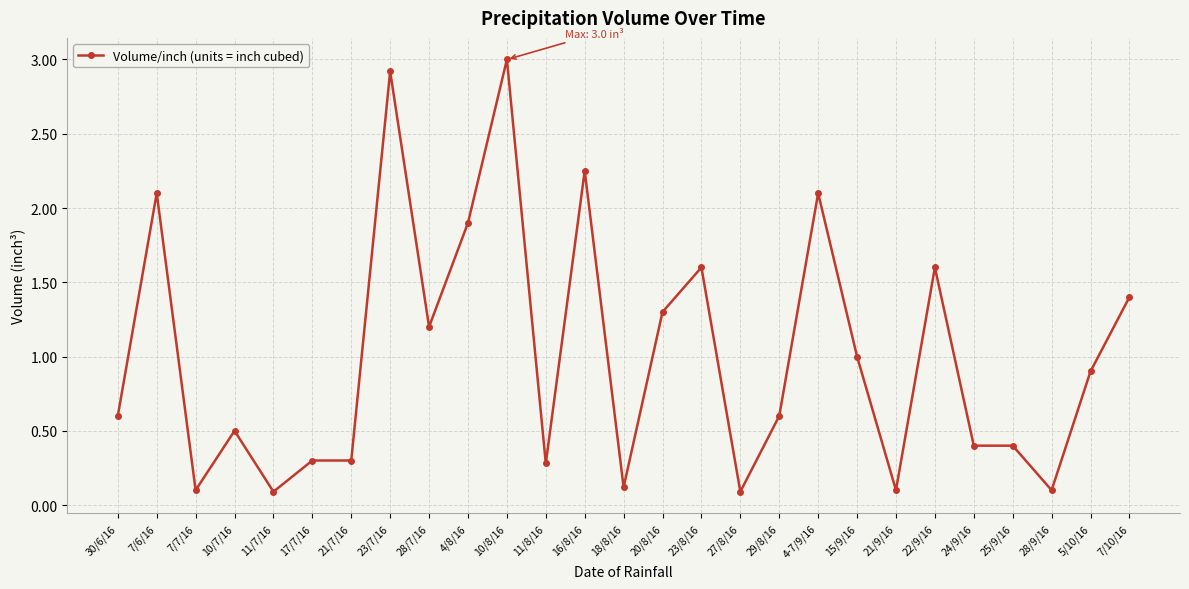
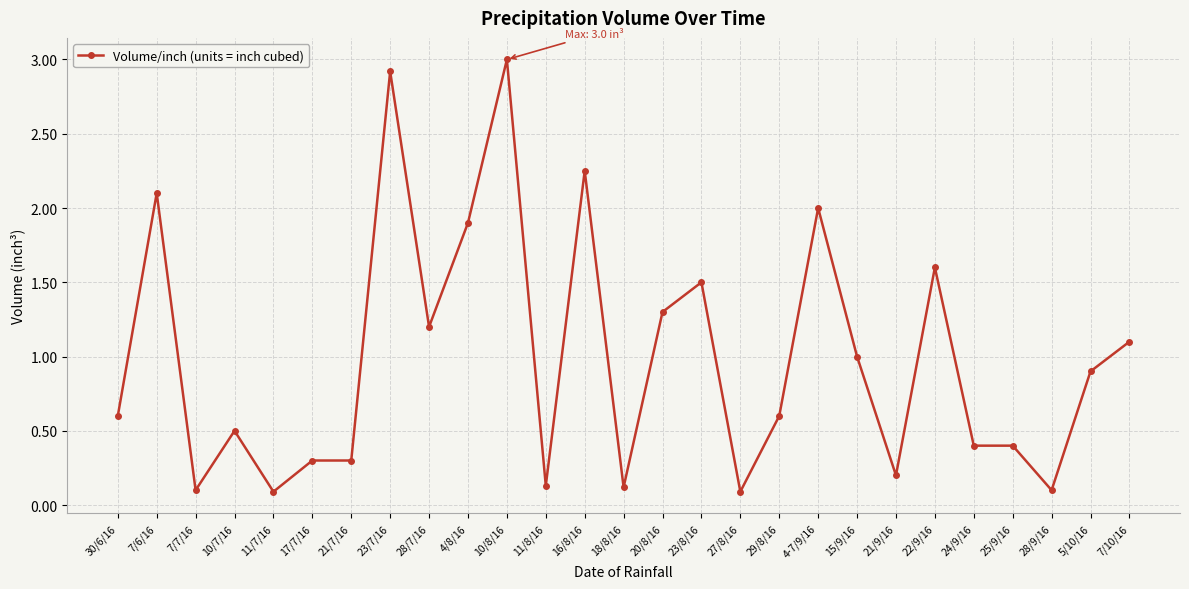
  {
    "30/6/16": 0.60,
    "7/6/16": 2.10,
    "7/7/16": 0.10,
    "10/7/16": 0.50,
    "11/7/16": 0.09,
    "17/7/16": 0.30,
    "21/7/16": 0.30,
    "23/7/16": 2.92,
    "28/7/16": 1.20,
    "4/8/16": 1.90,
-   "11/8/16": 0.28,
+   "11/8/16": 0.13,
    "16/8/16": 2.25,
    "18/8/16": 0.12,
    "20/8/16": 1.30,
-   "23/8/16": 1.6,
+   "23/8/16": 1.5,
    "27/8/16": 0.09,
    "29/8/16": 0.60,
-   "4-7/9/16": 2.1,
+   "4-7/9/16": 2.0,
    "15/9/16": 1.00,
-   "21/9/16": 0.1,
+   "21/9/16": 0.2,
    "22/9/16": 1.60,
    "24/9/16": 0.40,
    "25/9/16": 0.40,
    "28/9/16": 0.10,
    "5/10/16": 0.90,
-   "7/10/16": 1.4
+   "7/10/16": 1.1
  }
